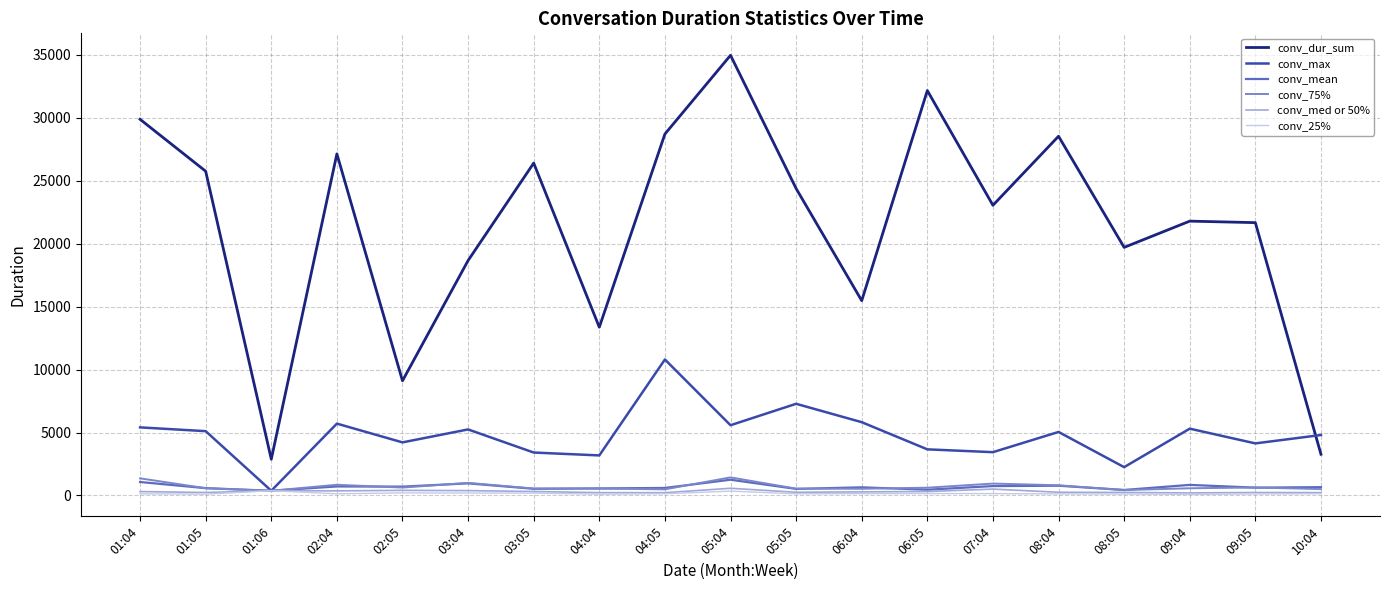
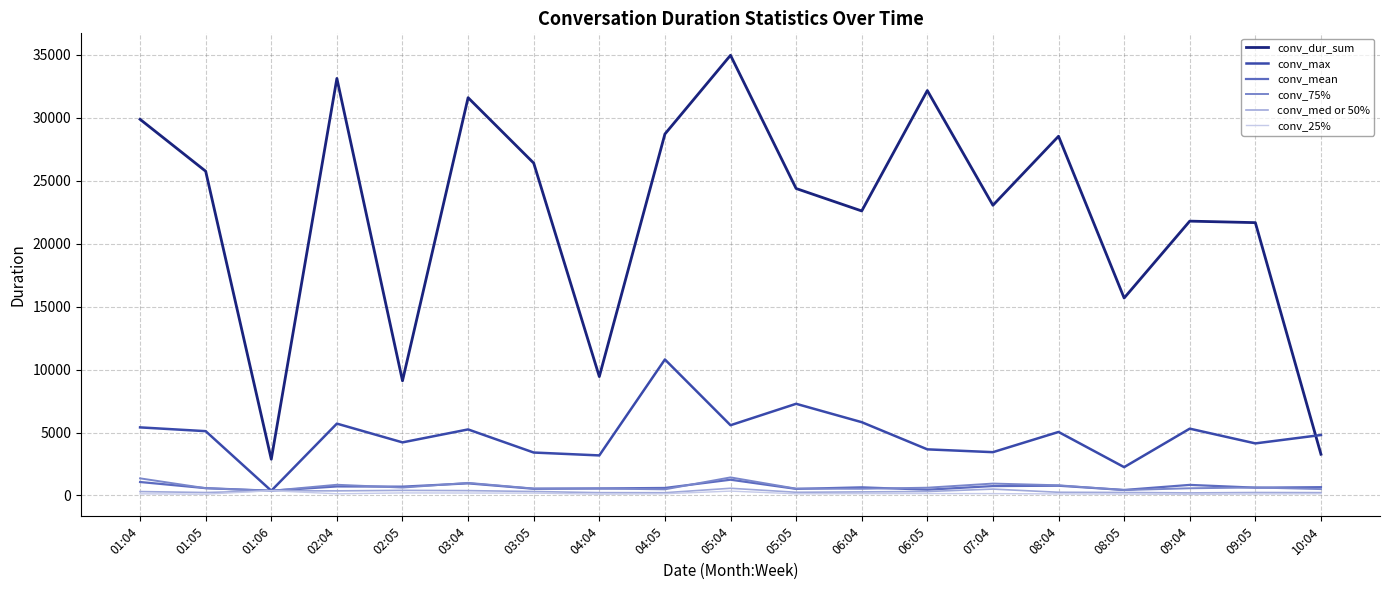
  {
    "conv_dur_sum": {
      "01:04": 29900,
      "01:05": 25800,
      "01:06": 2900,
-     "02:04": 27100,
+     "02:04": 33100,
      "02:05": 9100,
-     "03:04": 18700,
+     "03:04": 31600,
      "03:05": 26400,
-     "04:04": 13400,
+     "04:04": 9400,
      "04:05": 28700,
      "05:04": 35000,
      "05:05": 24400,
-     "06:04": 15500,
+     "06:04": 22600,
      "06:05": 32200,
      "07:04": 23100,
      "08:04": 28500,
-     "08:05": 19700,
+     "08:05": 15700,
      "09:04": 21800,
      "09:05": 21700,
      "10:04": 3300
    }
  }
